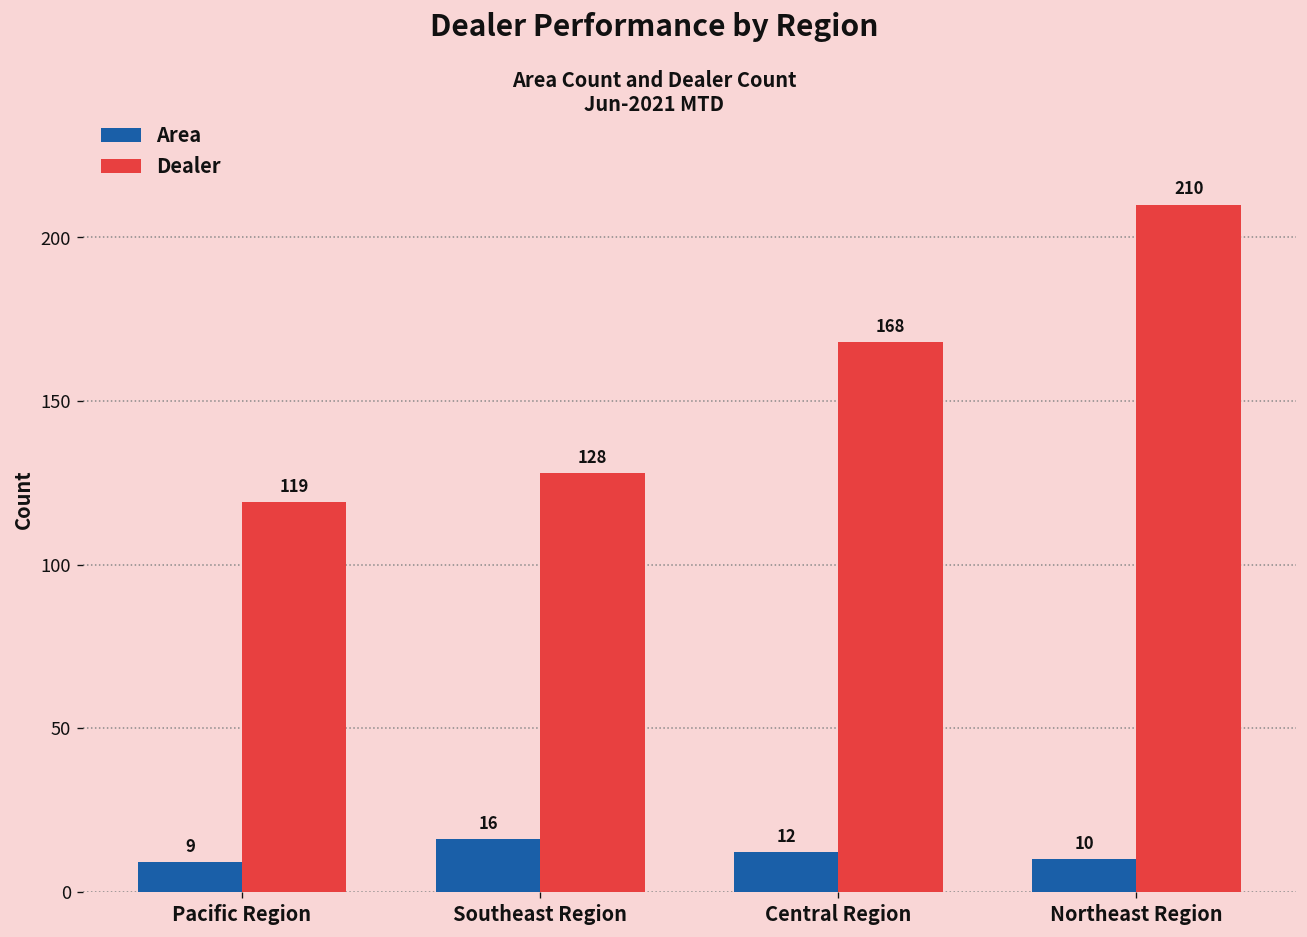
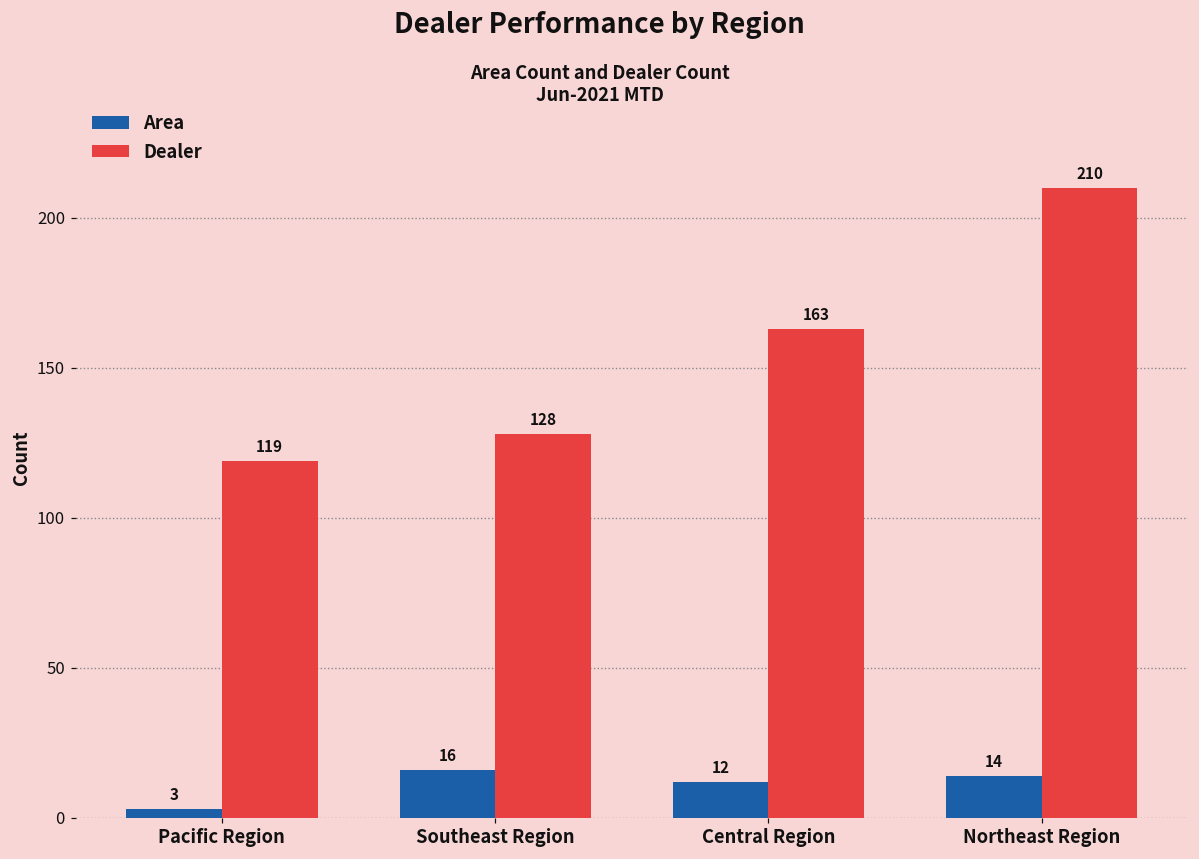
  {
    "Area": {
-     "Pacific Region": 9,
+     "Pacific Region": 3,
      "Southeast Region": 16,
      "Central Region": 12,
-     "Northeast Region": 10
+     "Northeast Region": 14
    },
    "Dealer": {
      "Pacific Region": 119,
      "Southeast Region": 128,
-     "Central Region": 168,
+     "Central Region": 163,
      "Northeast Region": 210
    }
  }
